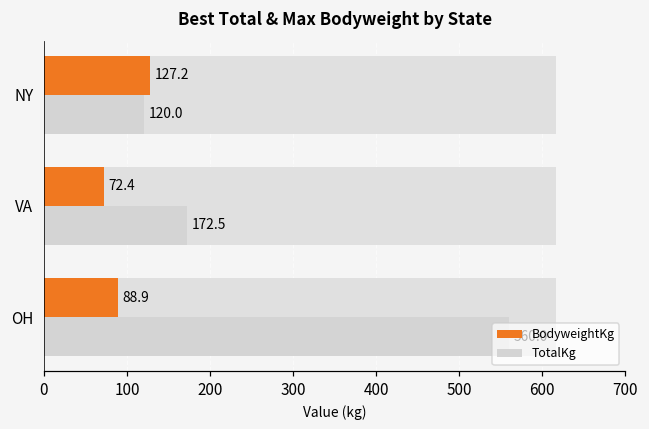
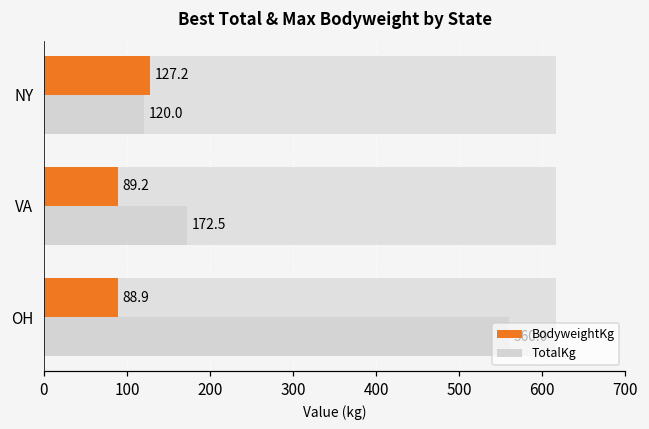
  {
    "BodyweightKg": {
-     "VA": 72.4
+     "VA": 89.2
    }
  }
